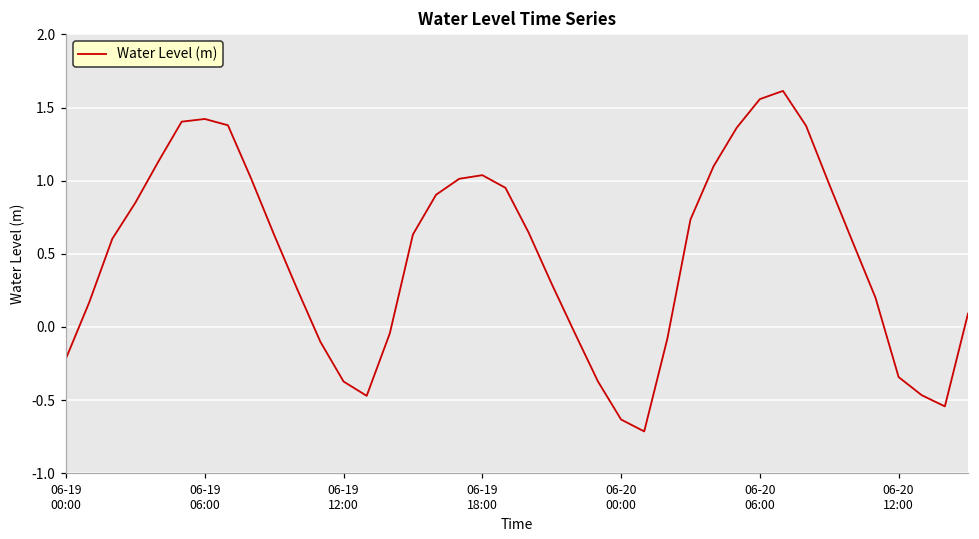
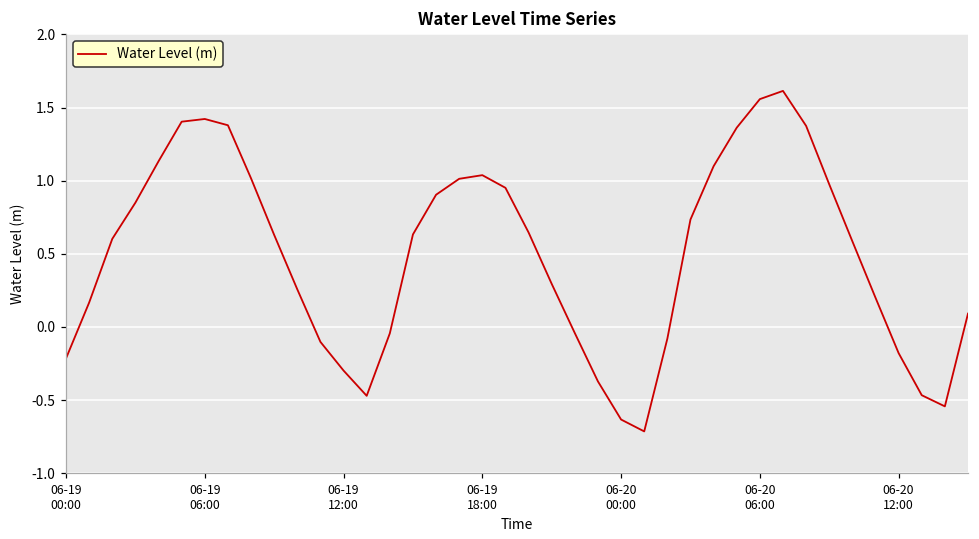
  {
    "06-19 00:00": -0.22,
    "06-19 06:00": 1.42,
-   "06-19 12:00": -0.37,
+   "06-19 12:00": -0.30,
    "06-19 18:00": 1.04,
    "06-20 00:00": -0.63,
    "06-20 06:00": 1.56,
-   "06-20 12:00": -0.34
+   "06-20 12:00": -0.18
  }
